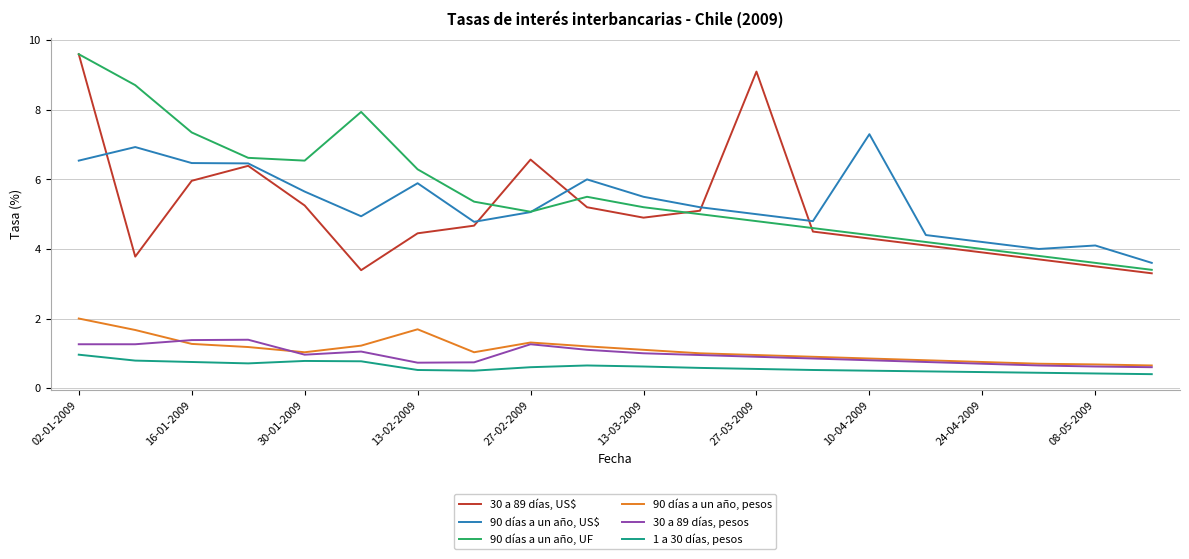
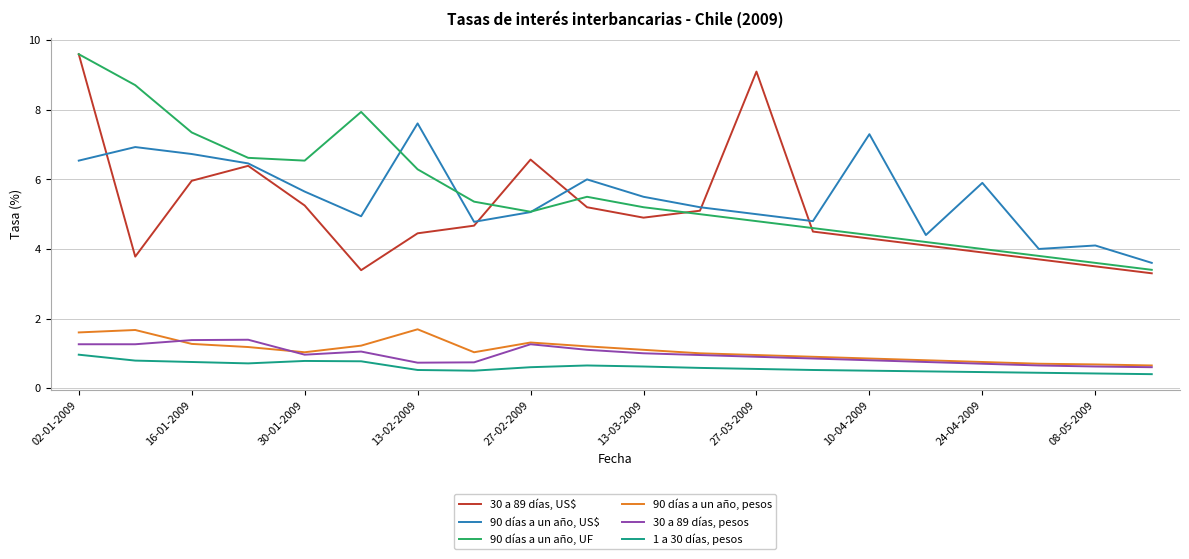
  {
    "30 a 89 días, US$": {
      "16-01-2009": 6.0,
      "30-01-2009": 5.3,
      "13-02-2009": 4.5,
      "27-02-2009": 6.6,
      "13-03-2009": 4.9,
      "27-03-2009": 9.1,
      "10-04-2009": 4.3,
      "24-04-2009": 3.9,
      "08-05-2009": 3.5
    },
    "90 días a un año, US$": {
      "02-01-2009": 6.5,
-     "16-01-2009": 6.5,
+     "16-01-2009": 6.7,
      "30-01-2009": 5.7,
-     "13-02-2009": 5.9,
+     "13-02-2009": 7.6,
      "13-03-2009": 5.5,
      "27-03-2009": 5.0,
      "10-04-2009": 7.3,
-     "24-04-2009": 4.2,
+     "24-04-2009": 5.9,
      "08-05-2009": 4.1
    },
    "90 días a un año, pesos": {
-     "02-01-2009": 2.0,
+     "02-01-2009": 1.6,
      "16-01-2009": 1.3,
      "13-02-2009": 1.7,
      "13-03-2009": 1.1
    },
    "30 a 89 días, pesos": {
      "02-01-2009": 1.3,
      "16-01-2009": 1.4,
      "13-02-2009": 0.7,
      "13-03-2009": 1.0
    }
  }
